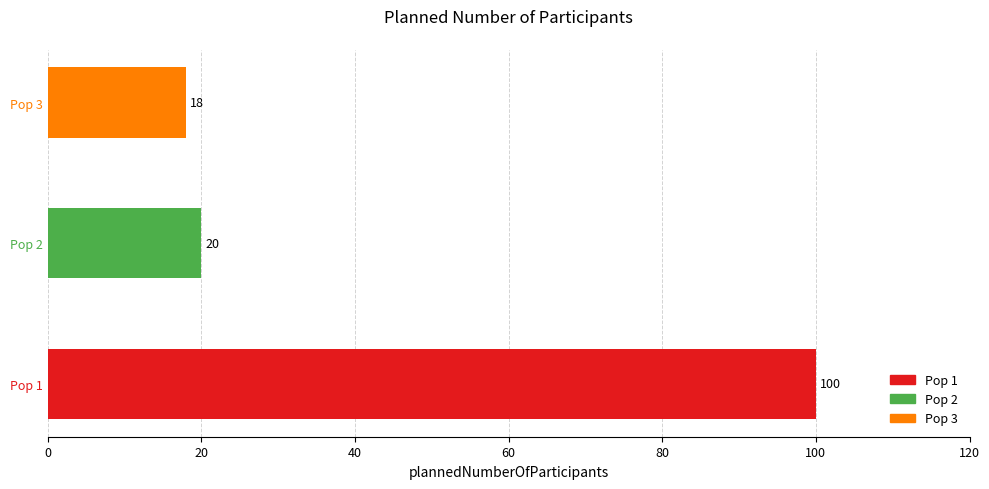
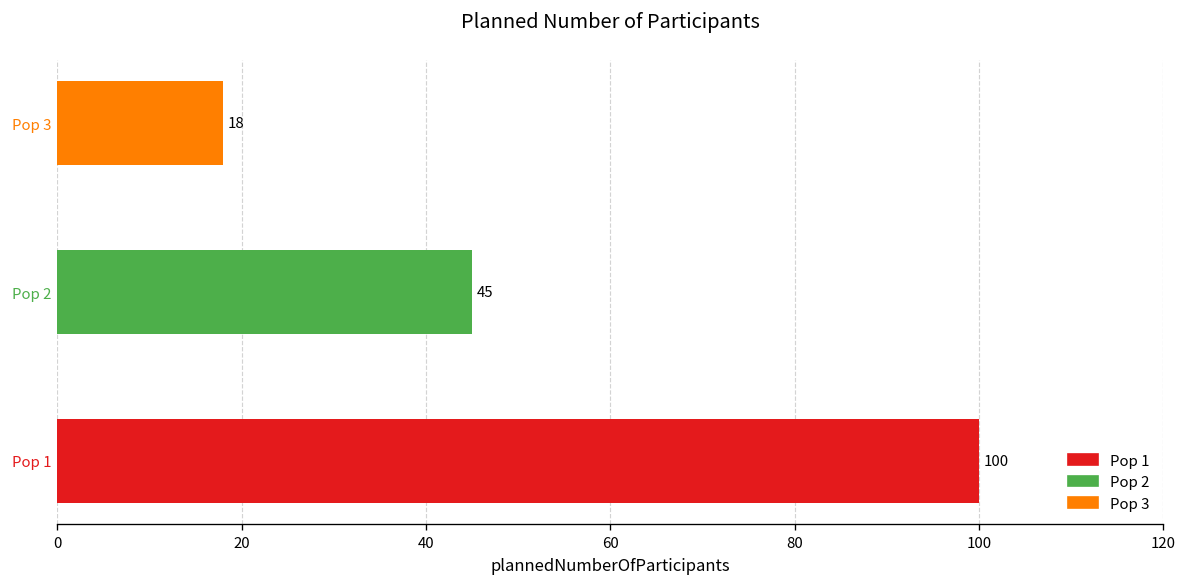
  {
    "Pop 3": 18,
-   "Pop 2": 20,
+   "Pop 2": 45,
    "Pop 1": 100
  }
